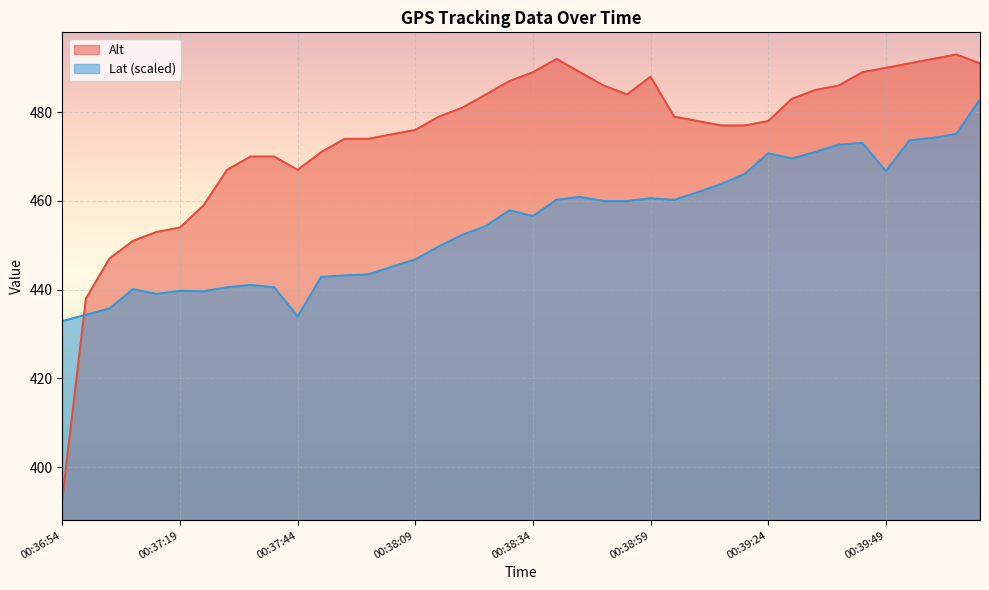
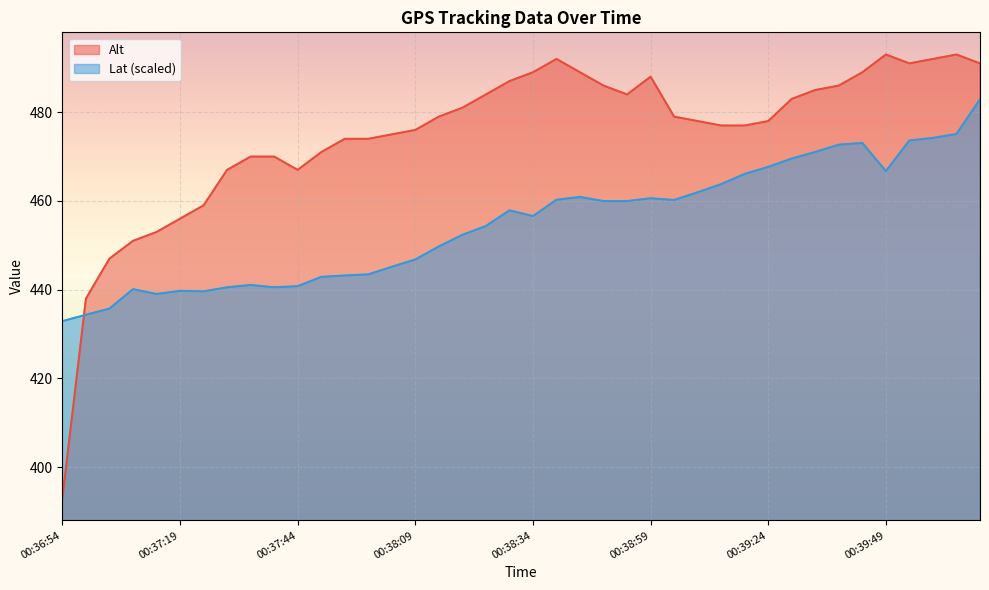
  {
    "Alt": {
      "00:36:54": 393,
-     "00:37:19": 454,
+     "00:37:19": 456,
      "00:37:44": 467,
      "00:38:09": 476,
      "00:38:34": 489,
      "00:38:59": 488,
      "00:39:24": 478,
-     "00:39:49": 490
+     "00:39:49": 493
    },
    "Lat (scaled)": {
      "00:36:54": 433,
      "00:37:19": 440,
-     "00:37:44": 434,
+     "00:37:44": 441,
      "00:38:09": 447,
      "00:38:34": 457,
      "00:38:59": 461,
-     "00:39:24": 471,
+     "00:39:24": 468,
      "00:39:49": 467
    }
  }
